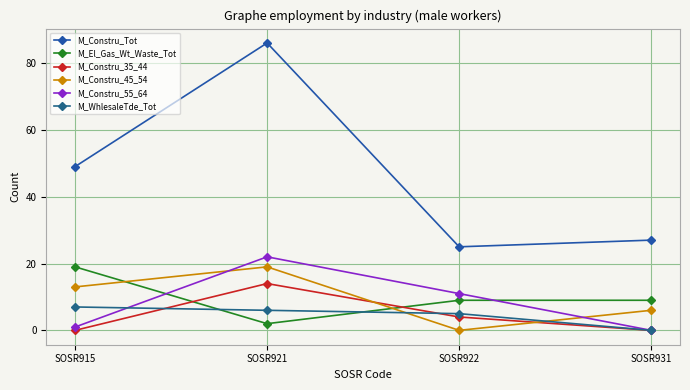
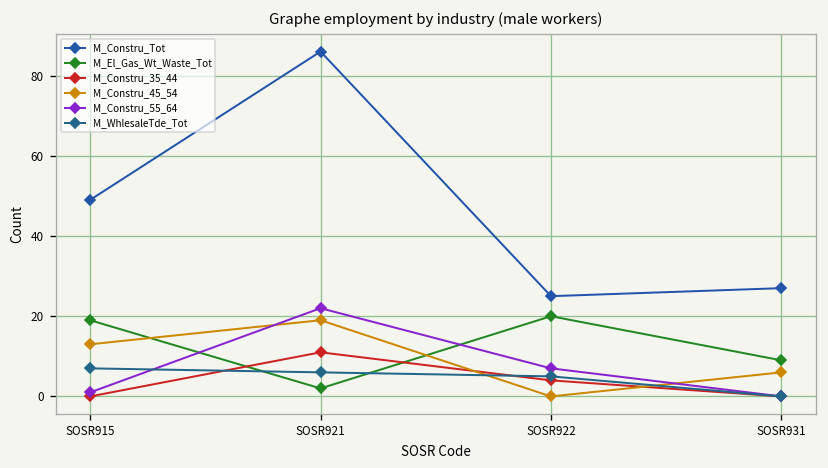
  {
    "M_El_Gas_Wt_Waste_Tot": {
      "SOSR915": 19,
      "SOSR921": 2,
-     "SOSR922": 9,
+     "SOSR922": 20,
      "SOSR931": 9
    },
    "M_Constru_35_44": {
      "SOSR915": 0,
-     "SOSR921": 14,
+     "SOSR921": 11,
      "SOSR922": 4
    },
    "M_Constru_45_54": {
      "SOSR915": 13,
      "SOSR921": 19,
      "SOSR922": 0,
      "SOSR931": 6
    },
    "M_Constru_55_64": {
      "SOSR915": 1,
      "SOSR921": 22,
-     "SOSR922": 11
+     "SOSR922": 7
    }
  }
